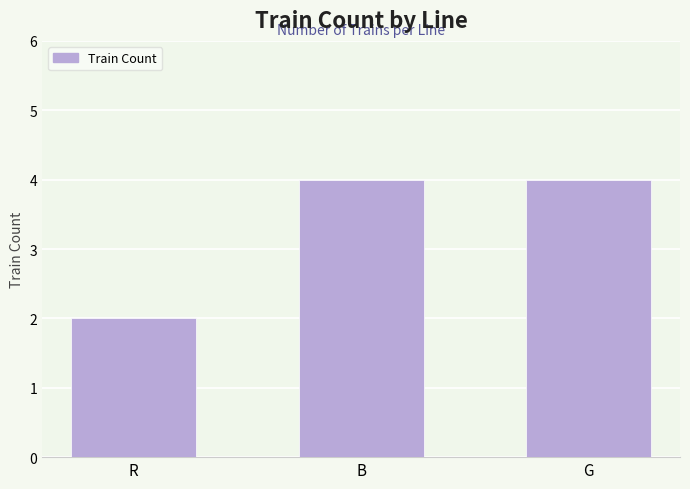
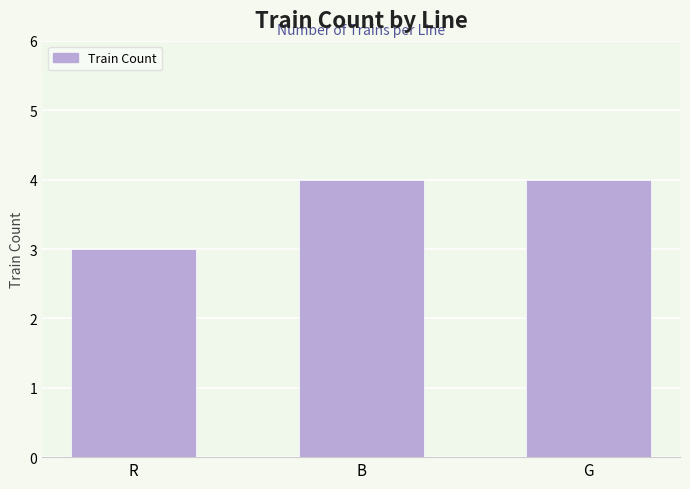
  {
-   "R": 2,
+   "R": 3,
    "B": 4,
    "G": 4
  }
